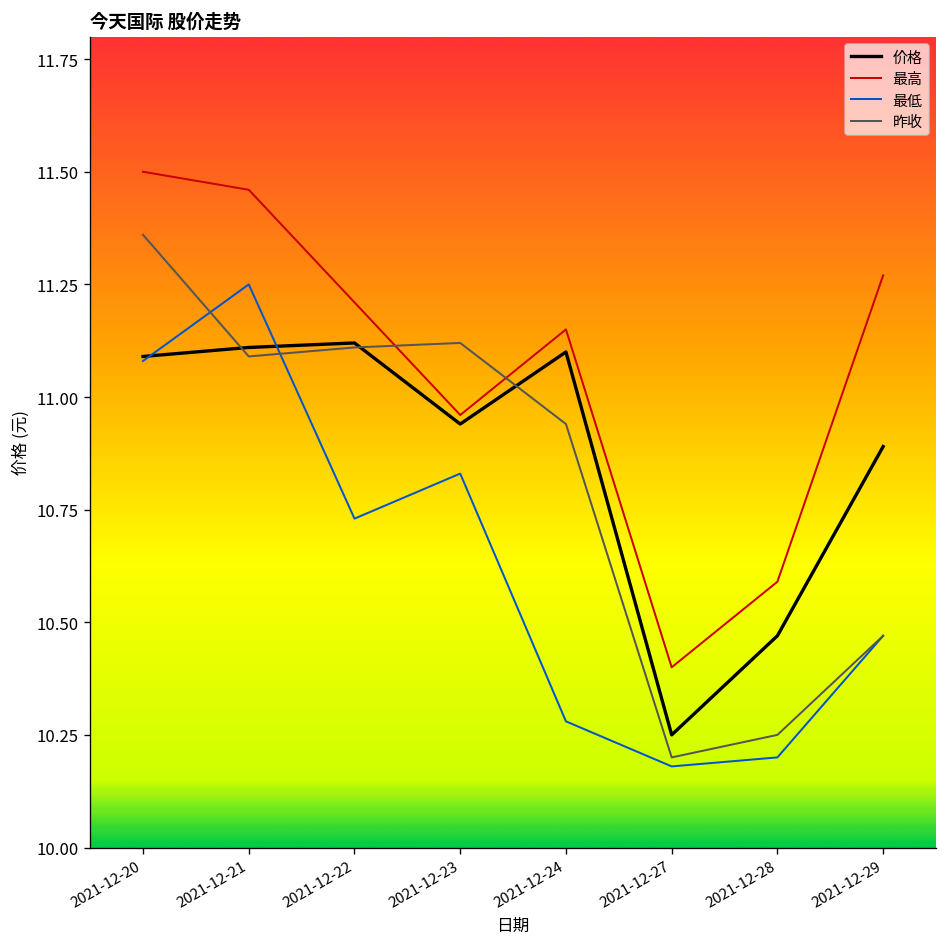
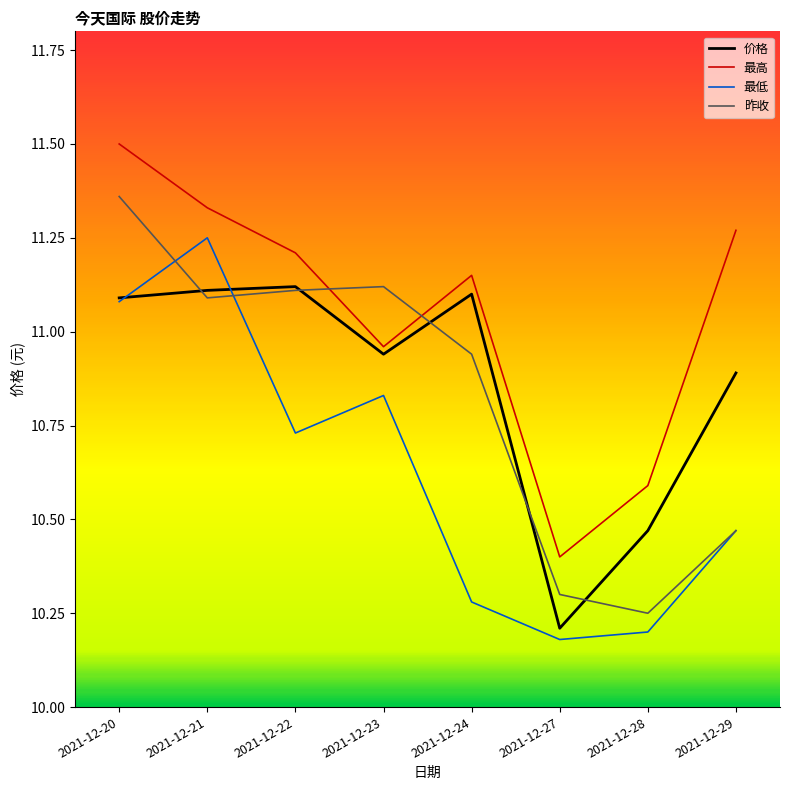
  {
    "价格": {
      "2021-12-20": 11.09,
      "2021-12-21": 11.11,
      "2021-12-22": 11.12,
      "2021-12-23": 10.94,
      "2021-12-24": 11.10,
-     "2021-12-27": 10.25,
+     "2021-12-27": 10.21,
      "2021-12-28": 10.47,
      "2021-12-29": 10.89
    },
    "最高": {
      "2021-12-20": 11.50,
-     "2021-12-21": 11.46,
+     "2021-12-21": 11.33,
      "2021-12-22": 11.21,
      "2021-12-23": 10.96,
      "2021-12-24": 11.15,
      "2021-12-27": 10.40,
      "2021-12-28": 10.59,
      "2021-12-29": 11.27
    },
    "最低": {
      "2021-12-20": 11.08,
      "2021-12-21": 11.25,
      "2021-12-22": 10.73,
      "2021-12-23": 10.83,
      "2021-12-24": 10.28,
      "2021-12-27": 10.18,
      "2021-12-28": 10.20
    },
    "昨收": {
      "2021-12-20": 11.36,
      "2021-12-21": 11.09,
      "2021-12-22": 11.11,
      "2021-12-23": 11.12,
      "2021-12-24": 10.94,
-     "2021-12-27": 10.2,
+     "2021-12-27": 10.3,
      "2021-12-28": 10.25
    }
  }
